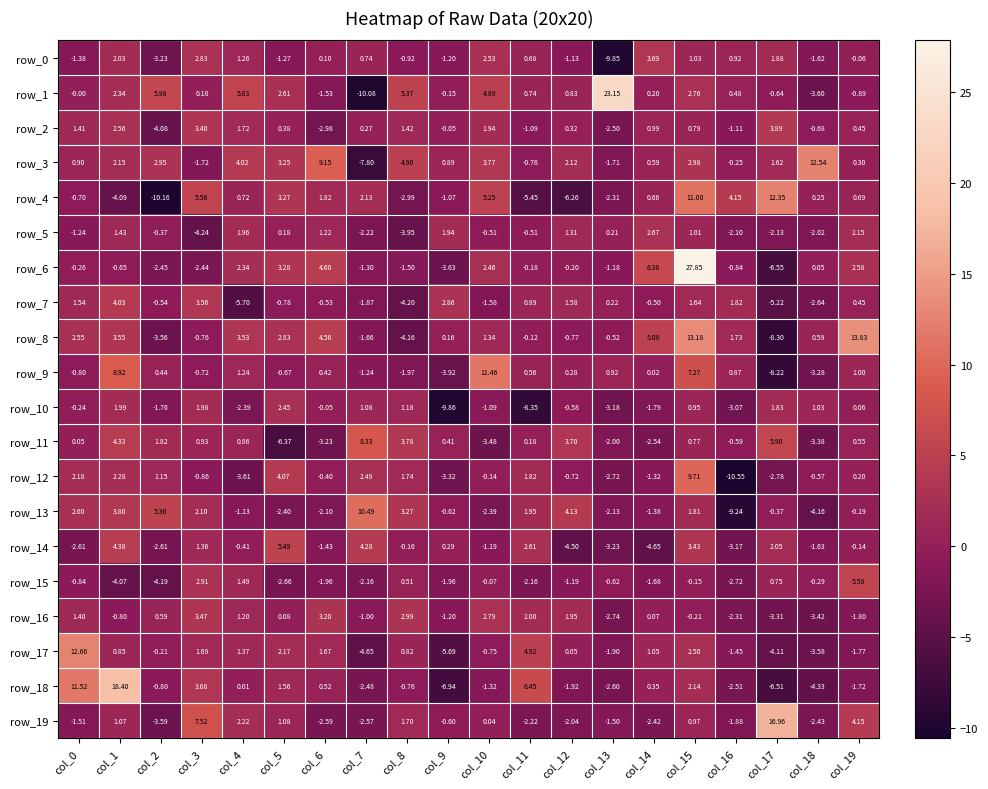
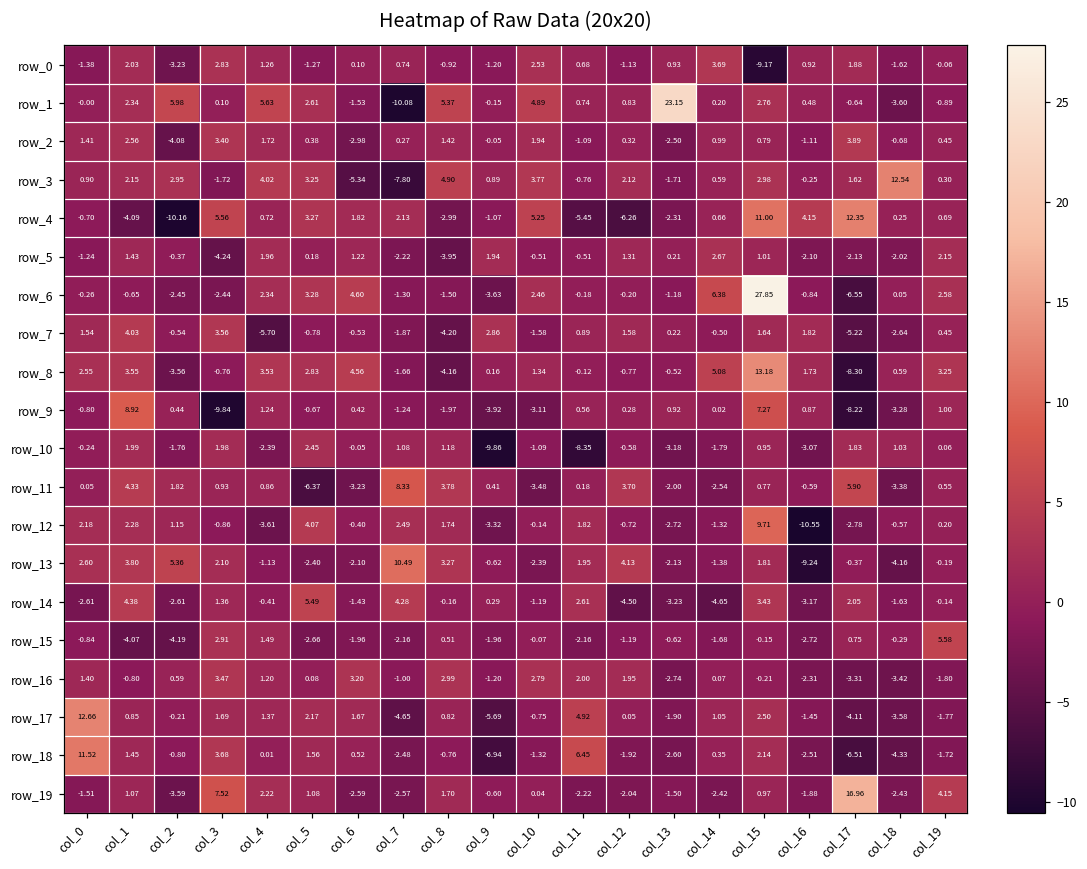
  {
    "row_0": {
      "col_0": -1.38,
      "col_1": 2.03,
      "col_2": -3.23,
      "col_3": 2.83,
      "col_4": 1.26,
      "col_5": -1.27,
      "col_6": 0.10,
      "col_7": 0.74,
      "col_8": -0.92,
      "col_9": -1.20,
      "col_10": 2.53,
      "col_11": 0.68,
      "col_12": -1.13,
-     "col_13": -9.85,
+     "col_13": 0.93,
      "col_14": 3.69,
-     "col_15": 1.03,
+     "col_15": -9.17,
      "col_16": 0.92,
      "col_17": 1.88,
      "col_18": -1.62,
      "col_19": -0.06
    },
    "row_3": {
      "col_0": 0.90,
      "col_1": 2.15,
      "col_2": 2.95,
      "col_3": -1.72,
      "col_4": 4.02,
      "col_5": 3.25,
-     "col_6": 9.15,
+     "col_6": -5.34,
      "col_7": -7.80,
      "col_8": 4.90,
      "col_9": 0.89,
      "col_10": 3.77,
      "col_11": -0.76,
      "col_12": 2.12,
      "col_13": -1.71,
      "col_14": 0.59,
      "col_15": 2.98,
      "col_16": -0.25,
      "col_17": 1.62,
      "col_18": 12.54,
      "col_19": 0.30
    },
    "row_8": {
      "col_0": 2.55,
      "col_1": 3.55,
      "col_2": -3.56,
      "col_3": -0.76,
      "col_4": 3.53,
      "col_5": 2.83,
      "col_6": 4.56,
      "col_7": -1.66,
      "col_8": -4.16,
      "col_9": 0.16,
      "col_10": 1.34,
      "col_11": -0.12,
      "col_12": -0.77,
      "col_13": -0.52,
      "col_14": 5.08,
      "col_15": 13.18,
      "col_16": 1.73,
      "col_17": -8.30,
      "col_18": 0.59,
-     "col_19": 13.83
+     "col_19": 3.25
    },
    "row_9": {
      "col_0": -0.80,
      "col_1": 8.92,
      "col_2": 0.44,
-     "col_3": -0.72,
+     "col_3": -9.84,
      "col_4": 1.24,
      "col_5": -0.67,
      "col_6": 0.42,
      "col_7": -1.24,
      "col_8": -1.97,
      "col_9": -3.92,
-     "col_10": 11.46,
+     "col_10": -3.11,
      "col_11": 0.56,
      "col_12": 0.28,
      "col_13": 0.92,
      "col_14": 0.02,
      "col_15": 7.27,
      "col_16": 0.87,
      "col_17": -8.22,
      "col_18": -3.28,
      "col_19": 1.00
    },
    "row_18": {
      "col_0": 11.52,
-     "col_1": 18.40,
+     "col_1": 1.45,
      "col_2": -0.80,
      "col_3": 3.68,
      "col_4": 0.01,
      "col_5": 1.56,
      "col_6": 0.52,
      "col_7": -2.48,
      "col_8": -0.76,
      "col_9": -6.94,
      "col_10": -1.32,
      "col_11": 6.45,
      "col_12": -1.92,
      "col_13": -2.60,
      "col_14": 0.35,
      "col_15": 2.14,
      "col_16": -2.51,
      "col_17": -6.51,
      "col_18": -4.33,
      "col_19": -1.72
    }
  }
